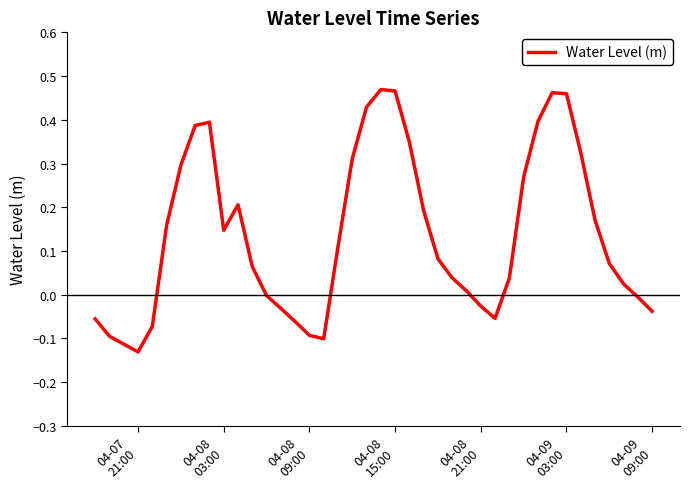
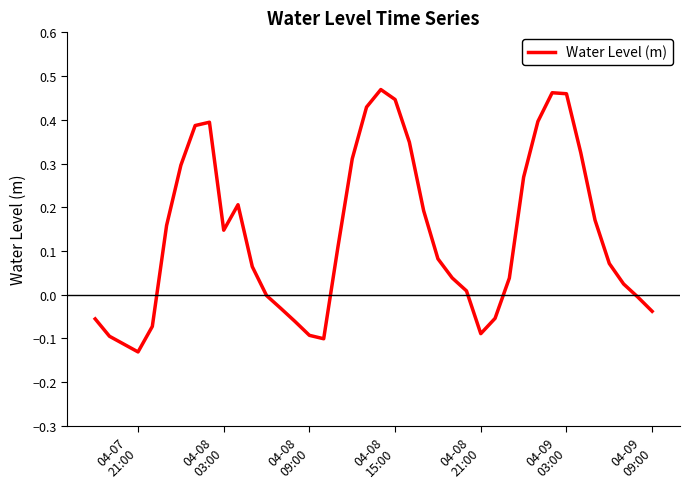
  {
    "04-07 21:00": -0.13,
    "04-08 03:00": 0.15,
    "04-08 09:00": -0.09,
-   "04-08 15:00": 0.47,
-   "04-08 21:00": -0.03,
+   "04-08 15:00": 0.45,
+   "04-08 21:00": -0.09,
    "04-09 03:00": 0.46,
    "04-09 09:00": -0.04
  }
